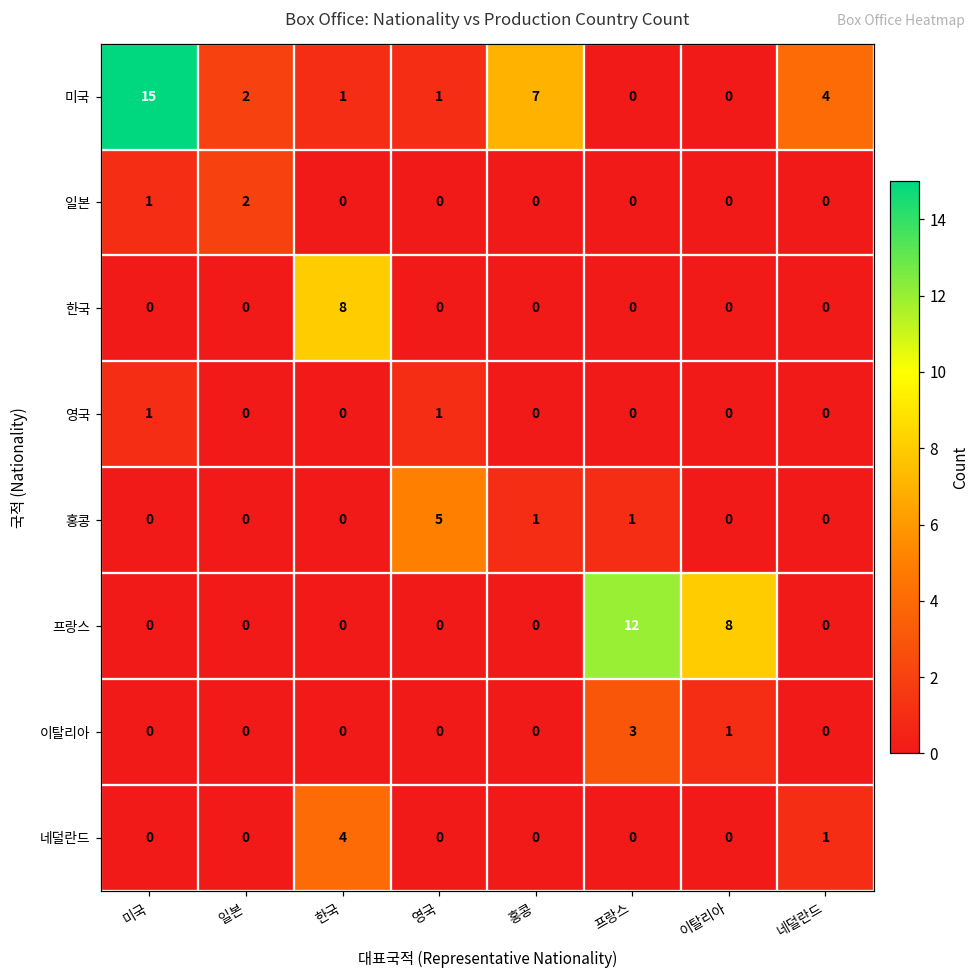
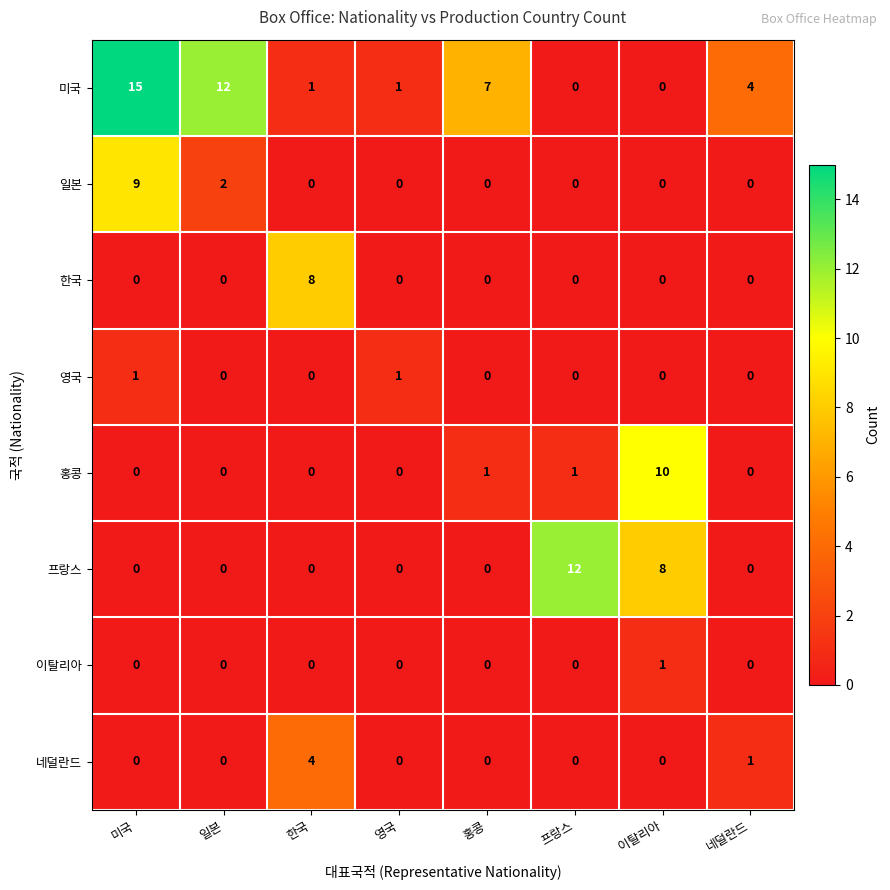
  {
    "미국": {
      "미국": 15,
-     "일본": 2,
+     "일본": 12,
      "한국": 1,
      "영국": 1,
      "홍콩": 7,
      "프랑스": 0,
      "이탈리아": 0,
      "네덜란드": 4
    },
    "일본": {
-     "미국": 1,
+     "미국": 9,
      "일본": 2,
      "한국": 0,
      "영국": 0,
      "홍콩": 0,
      "프랑스": 0,
      "이탈리아": 0,
      "네덜란드": 0
    },
    "한국": {
      "미국": 0,
      "일본": 0,
      "한국": 8,
      "영국": 0,
      "홍콩": 0,
      "프랑스": 0,
      "이탈리아": 0,
      "네덜란드": 0
    },
    "영국": {
      "미국": 1,
      "일본": 0,
      "한국": 0,
      "영국": 1,
      "홍콩": 0,
      "프랑스": 0,
      "이탈리아": 0,
      "네덜란드": 0
    },
    "홍콩": {
      "미국": 0,
      "일본": 0,
      "한국": 0,
-     "영국": 5,
+     "영국": 0,
      "홍콩": 1,
      "프랑스": 1,
-     "이탈리아": 0,
+     "이탈리아": 10,
      "네덜란드": 0
    },
    "프랑스": {
      "미국": 0,
      "일본": 0,
      "한국": 0,
      "영국": 0,
      "홍콩": 0,
      "프랑스": 12,
      "이탈리아": 8,
      "네덜란드": 0
    },
    "이탈리아": {
      "미국": 0,
      "일본": 0,
      "한국": 0,
      "영국": 0,
      "홍콩": 0,
-     "프랑스": 3,
+     "프랑스": 0,
      "이탈리아": 1,
      "네덜란드": 0
    },
    "네덜란드": {
      "미국": 0,
      "일본": 0,
      "한국": 4,
      "영국": 0,
      "홍콩": 0,
      "프랑스": 0,
      "이탈리아": 0,
      "네덜란드": 1
    }
  }
